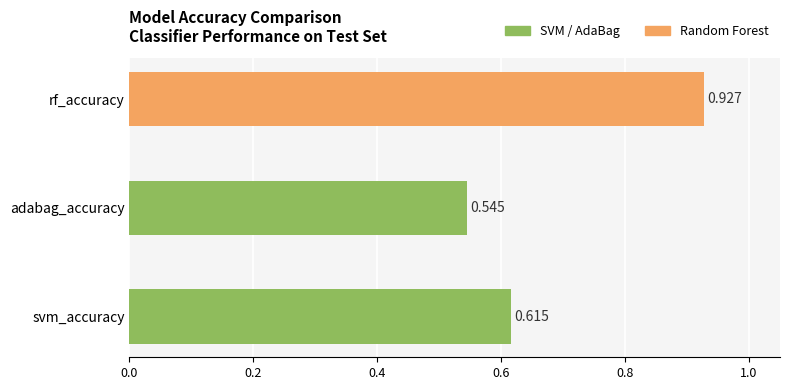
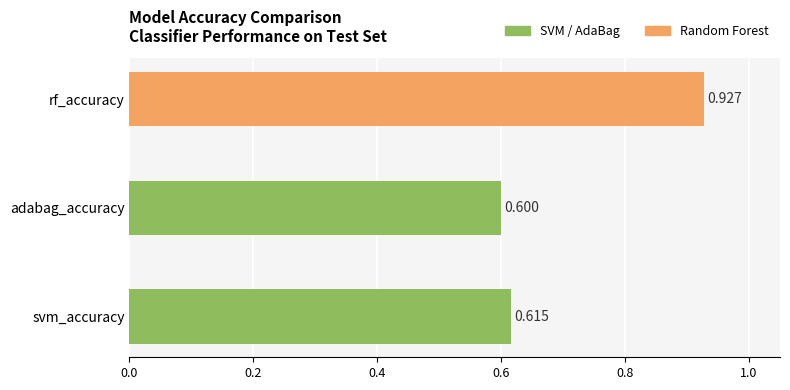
  {
    "rf_accuracy": 0.927,
-   "adabag_accuracy": 0.545,
+   "adabag_accuracy": 0.600,
    "svm_accuracy": 0.615
  }
